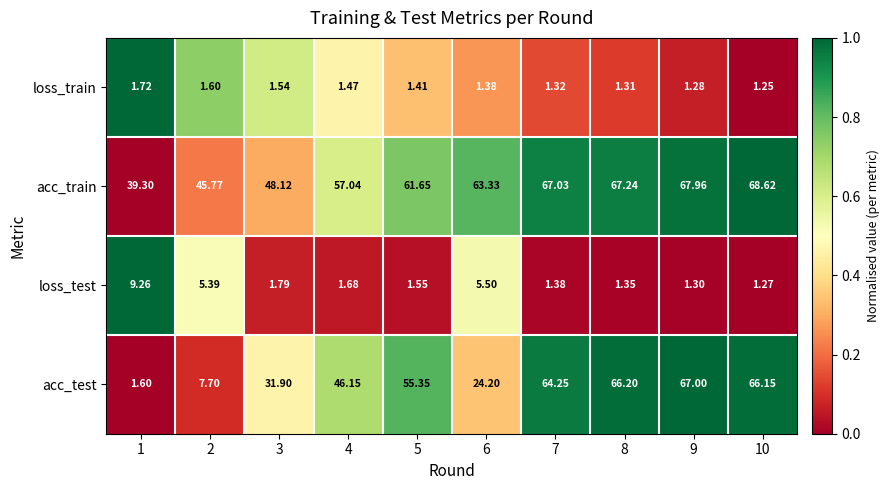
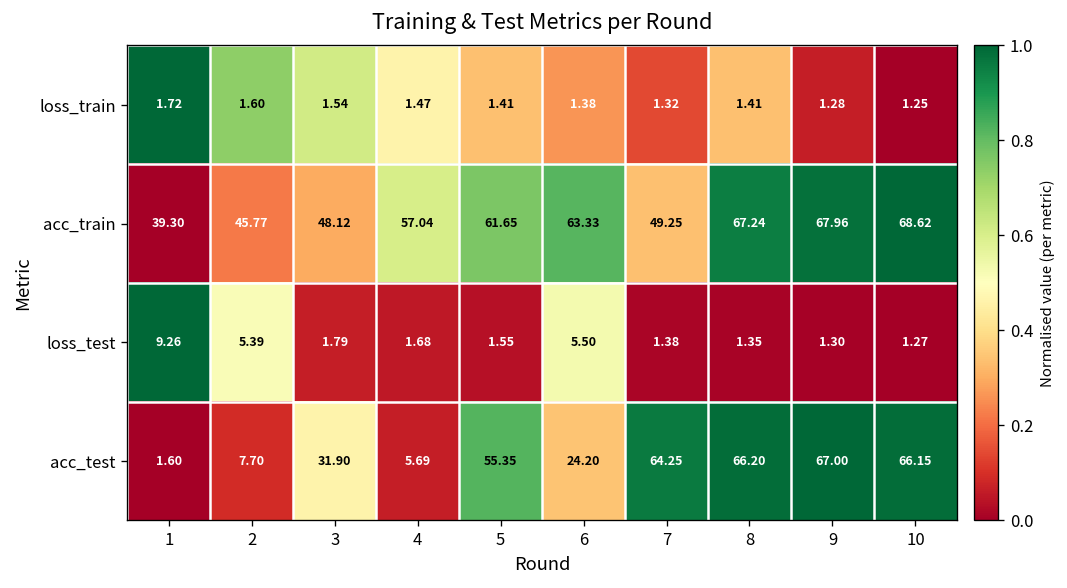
  {
    "loss_train": {
      "1": 1.72,
      "2": 1.60,
      "3": 1.54,
      "4": 1.47,
      "5": 1.41,
      "6": 1.38,
      "7": 1.32,
-     "8": 1.31,
+     "8": 1.41,
      "9": 1.28,
      "10": 1.25
    },
    "acc_train": {
      "1": 39.30,
      "2": 45.77,
      "3": 48.12,
      "4": 57.04,
      "5": 61.65,
      "6": 63.33,
-     "7": 67.03,
+     "7": 49.25,
      "8": 67.24,
      "9": 67.96,
      "10": 68.62
    },
    "loss_test": {
      "1": 9.26,
      "2": 5.39,
      "3": 1.79,
      "4": 1.68,
      "5": 1.55,
      "6": 5.50,
      "7": 1.38,
      "8": 1.35,
      "9": 1.30,
      "10": 1.27
    },
    "acc_test": {
      "1": 1.60,
      "2": 7.70,
      "3": 31.90,
-     "4": 46.15,
+     "4": 5.69,
      "5": 55.35,
      "6": 24.20,
      "7": 64.25,
      "8": 66.20,
      "9": 67.00,
      "10": 66.15
    }
  }
